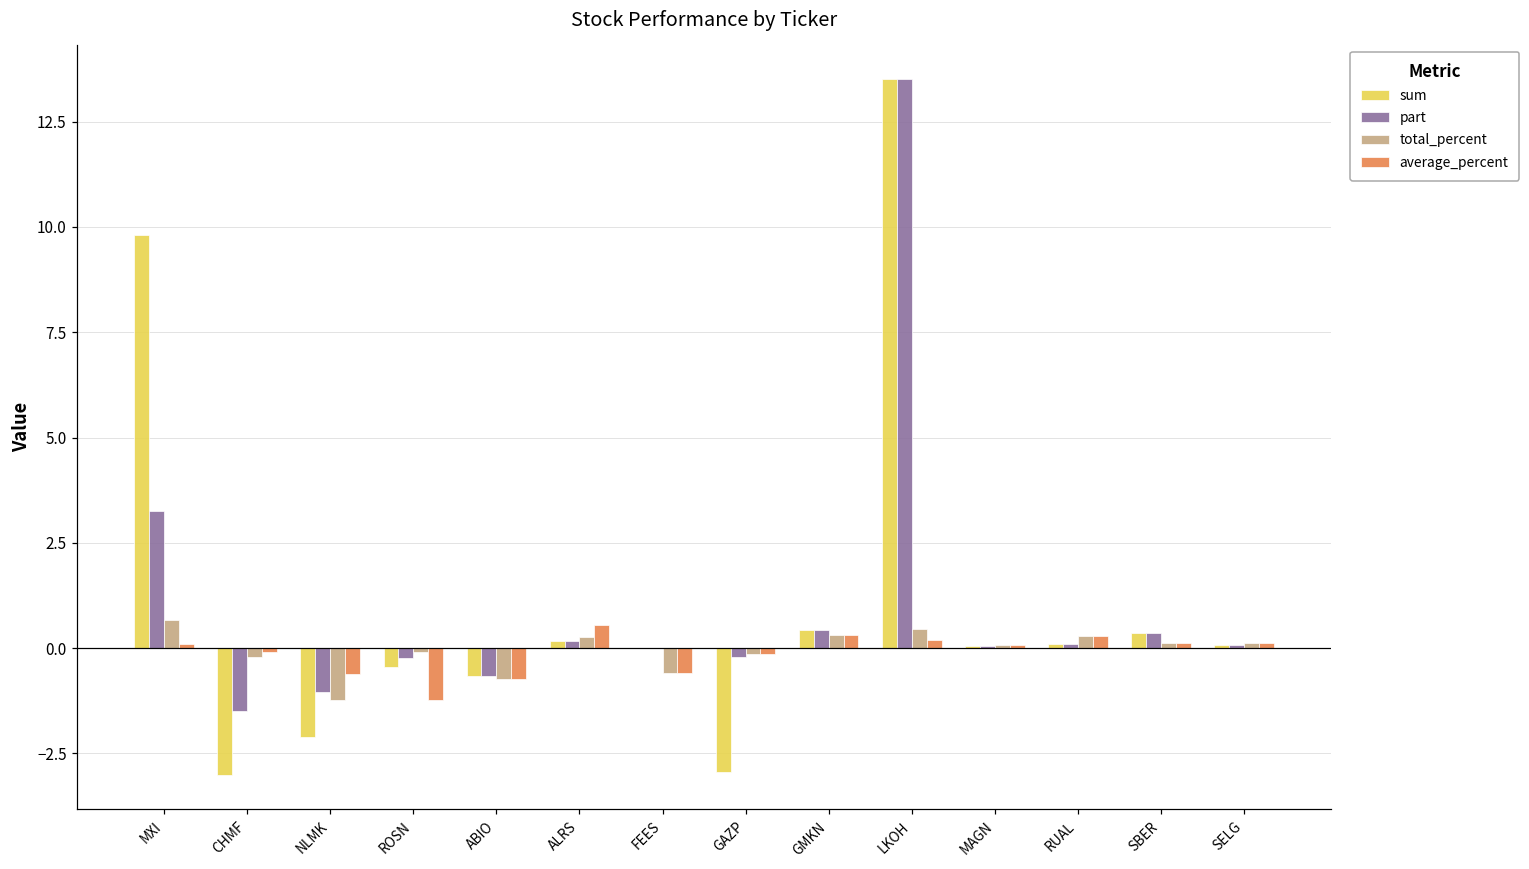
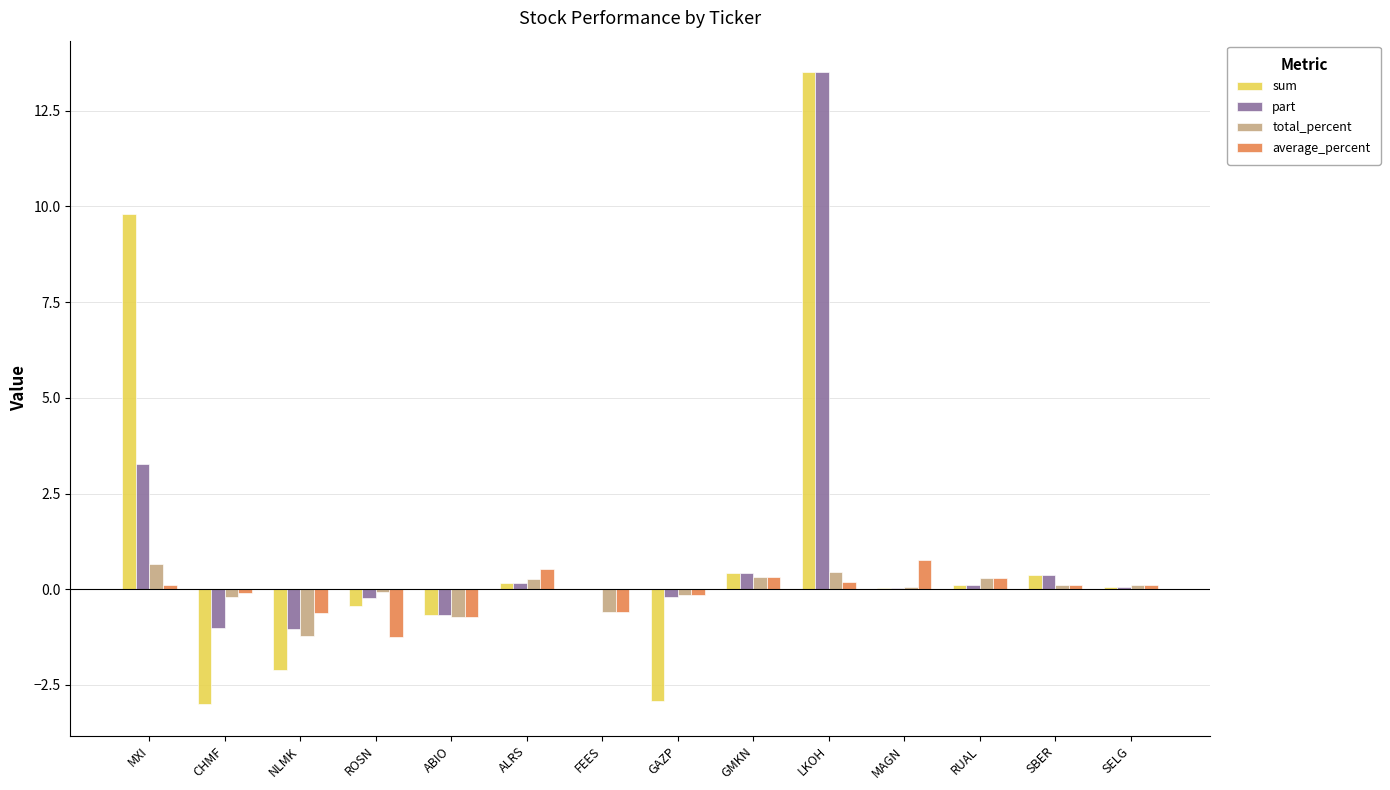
  {
    "sum": {
      "MXI": 9.8,
      "CHMF": -3.0,
      "NLMK": -2.1,
      "ROSN": -0.5,
      "ABIO": -0.7,
      "ALRS": 0.2,
      "GAZP": -2.9,
      "GMKN": 0.4,
      "LKOH": 13.5,
      "RUAL": 0.1,
      "SBER": 0.4,
      "SELG": 0.1
    },
    "part": {
      "MXI": 3.3,
-     "CHMF": -1.5,
+     "CHMF": -1.0,
      "NLMK": -1.1,
      "ROSN": -0.2,
      "ABIO": -0.7,
      "ALRS": 0.2,
      "GAZP": -0.2,
      "GMKN": 0.4,
      "LKOH": 13.5,
      "RUAL": 0.1,
      "SBER": 0.4,
      "SELG": 0.1
    },
    "total_percent": {
      "MXI": 0.7,
      "CHMF": -0.2,
      "NLMK": -1.2,
      "ROSN": -0.1,
      "ABIO": -0.7,
      "ALRS": 0.3,
      "FEES": -0.6,
      "GAZP": -0.2,
      "GMKN": 0.3,
      "LKOH": 0.5,
      "MAGN": 0.1,
      "RUAL": 0.3,
      "SBER": 0.1,
      "SELG": 0.1
    },
    "average_percent": {
      "MXI": 0.1,
      "CHMF": -0.1,
      "NLMK": -0.6,
      "ROSN": -1.2,
      "ABIO": -0.7,
      "ALRS": 0.5,
      "FEES": -0.6,
      "GAZP": -0.2,
      "GMKN": 0.3,
      "LKOH": 0.2,
-     "MAGN": 0.1,
+     "MAGN": 0.8,
      "RUAL": 0.3,
      "SBER": 0.1,
      "SELG": 0.1
    }
  }
